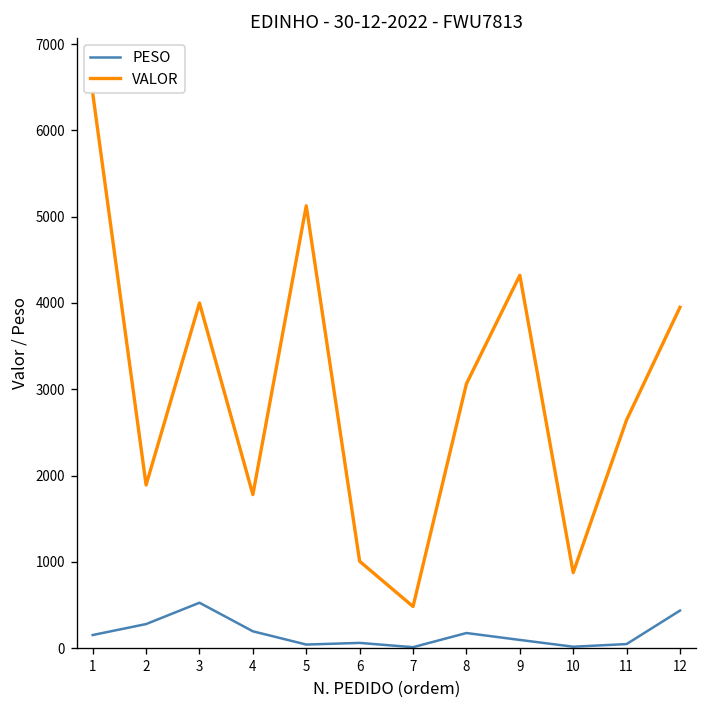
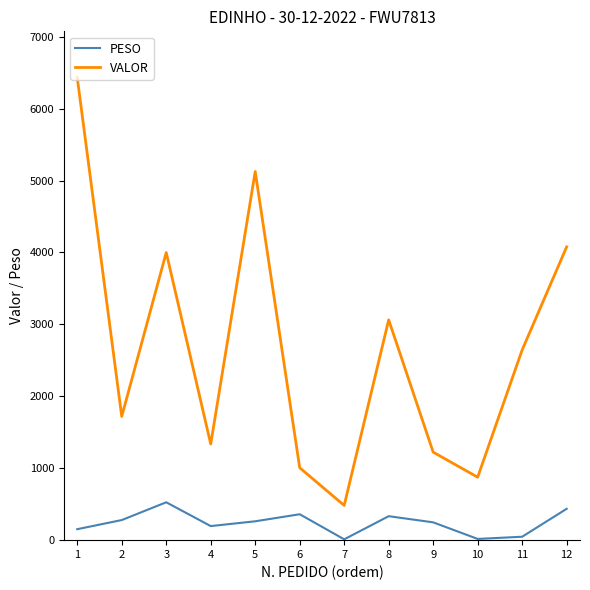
  {
    "PESO": {
      "1": 200,
      "2": 300,
      "3": 500,
      "4": 200,
-     "5": 0,
-     "6": 100,
+     "5": 300,
+     "6": 400,
      "7": 0,
-     "8": 200,
-     "9": 100,
+     "8": 300,
+     "9": 200,
      "10": 0,
      "11": 0,
      "12": 400
    },
    "VALOR": {
-     "2": 1900,
+     "2": 1700,
      "3": 4000,
-     "4": 1800,
+     "4": 1300,
      "5": 5100,
      "6": 1000,
      "7": 500,
      "8": 3100,
-     "9": 4300,
+     "9": 1200,
      "10": 900,
      "11": 2600,
-     "12": 4000
+     "12": 4100
    }
  }
